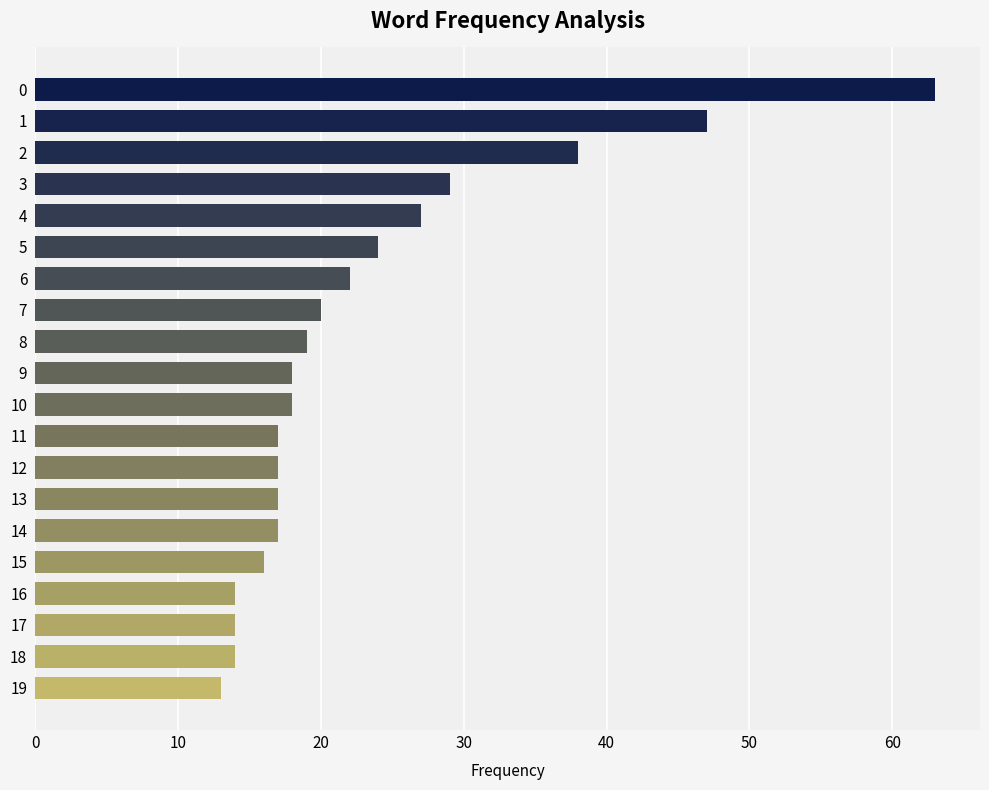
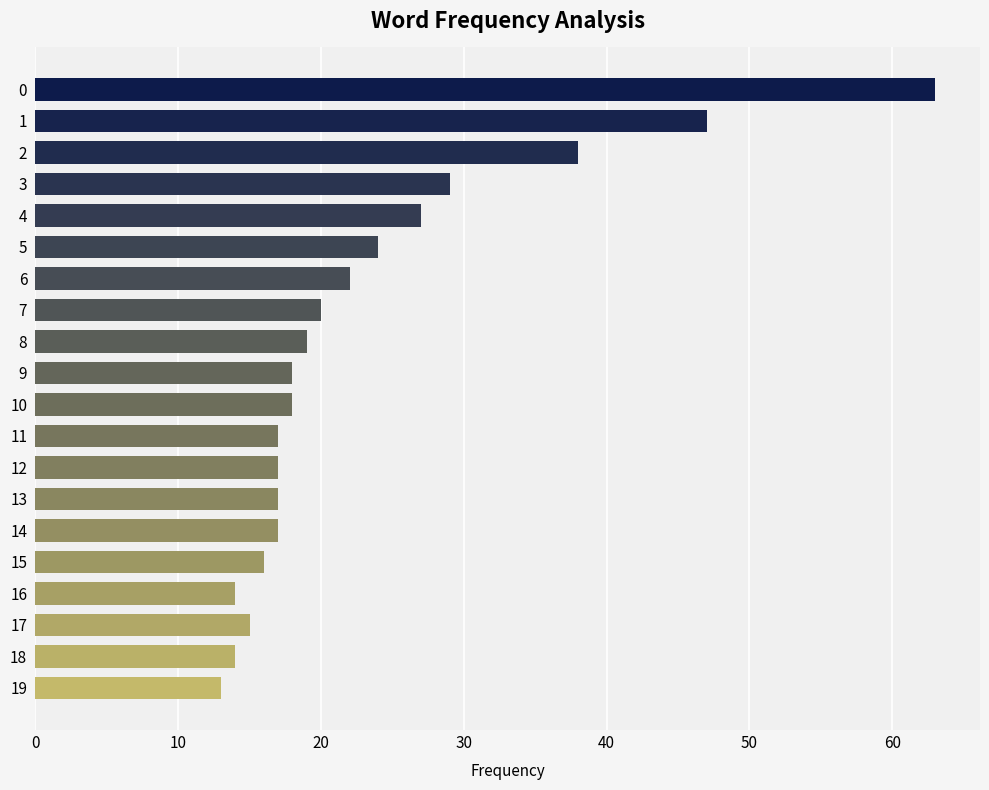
  {
    "0": 63,
    "1": 47,
    "2": 38,
    "3": 29,
    "4": 27,
    "5": 24,
    "6": 22,
    "7": 20,
    "8": 19,
    "9": 18,
    "10": 18,
    "11": 17,
    "12": 17,
    "13": 17,
    "14": 17,
    "15": 16,
    "16": 14,
-   "17": 14,
+   "17": 15,
    "18": 14,
    "19": 13
  }
